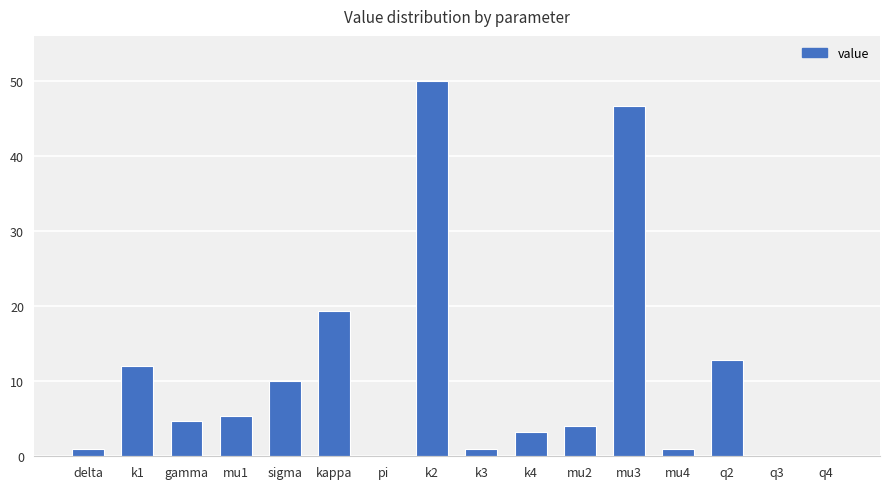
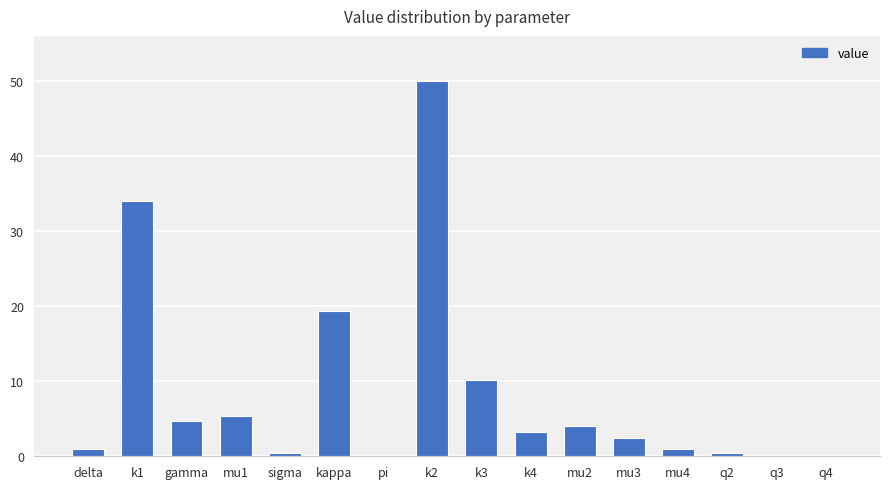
  {
    "delta": 1,
-   "k1": 12,
+   "k1": 34,
    "gamma": 5,
    "mu1": 5,
-   "sigma": 10,
+   "sigma": 1,
    "kappa": 19,
    "pi": 0,
    "k2": 50,
-   "k3": 1,
+   "k3": 10,
    "k4": 3,
    "mu2": 4,
-   "mu3": 47,
+   "mu3": 3,
    "mu4": 1,
-   "q2": 13,
+   "q2": 1,
    "q3": 0,
    "q4": 0
  }
